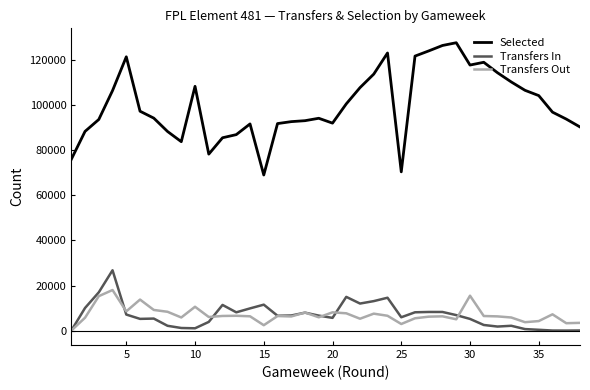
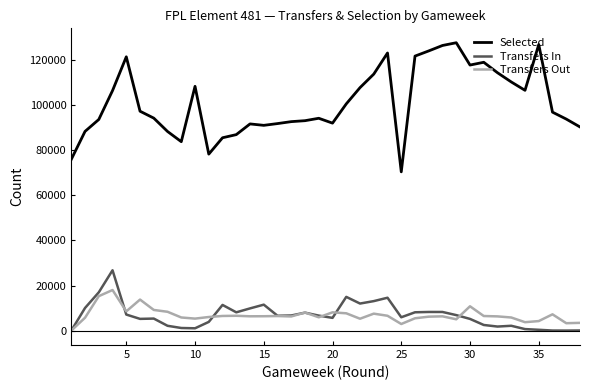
  {
    "Selected": {
      "5": 121000,
      "10": 108000,
-     "15": 69000,
+     "15": 91000,
      "20": 92000,
      "25": 70000,
      "30": 118000,
-     "35": 104000
+     "35": 127000
    },
    "Transfers In": {
      "5": 7000,
      "10": 1000,
      "15": 12000,
      "20": 6000,
      "25": 6000,
      "30": 5000,
      "35": 0
    },
    "Transfers Out": {
      "5": 9000,
-     "10": 11000,
-     "15": 2000,
+     "10": 5000,
+     "15": 6000,
      "20": 8000,
      "25": 3000,
-     "30": 15000,
+     "30": 11000,
      "35": 4000
    }
  }
